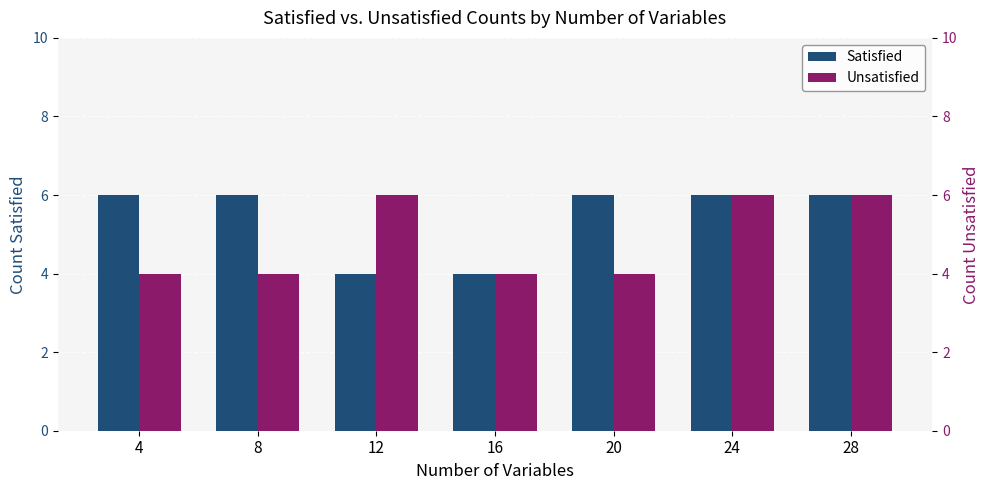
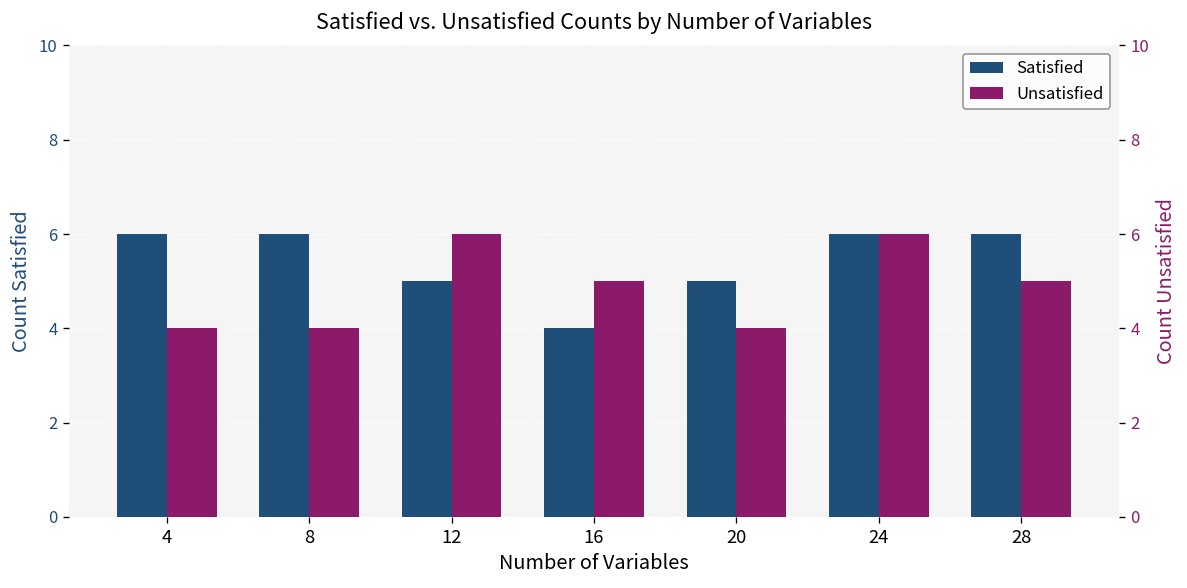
  {
    "Satisfied": {
      "4": 6.0,
      "8": 6.0,
-     "12": 4.0,
+     "12": 5.0,
      "16": 4.0,
-     "20": 6,
+     "20": 5,
      "24": 6.0,
      "28": 6.0
    },
    "Unsatisfied": {
      "4": 4.0,
      "8": 4.0,
      "12": 6.0,
-     "16": 4,
+     "16": 5,
      "20": 4.0,
      "24": 6.0,
-     "28": 6.0
+     "28": 5.0
    }
  }
